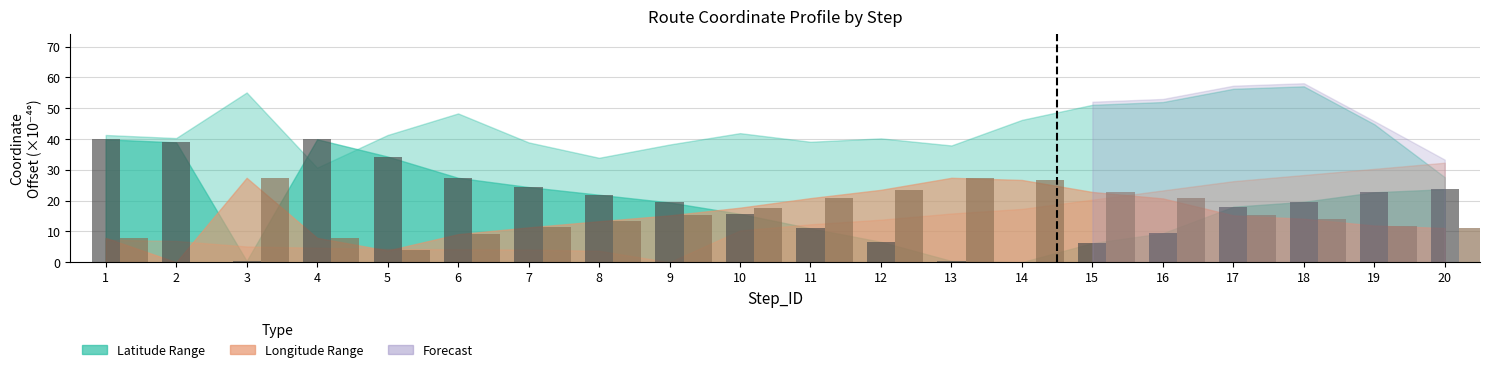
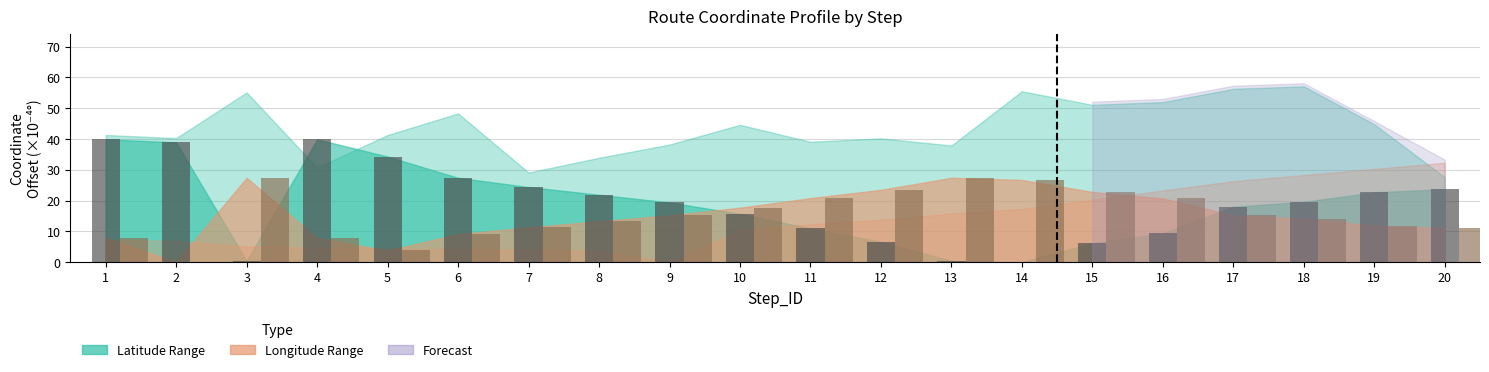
  {
    "Latitude Range": {
      "1": 41,
      "2": 40,
      "3": 55,
      "4": 31,
      "5": 41,
      "6": 48,
-     "7": 39,
+     "7": 29,
      "8": 34,
      "9": 38,
-     "10": 42,
+     "10": 45,
      "11": 39,
      "12": 40,
      "13": 38,
-     "14": 46,
+     "14": 56,
      "15": 51,
      "16": 52,
      "17": 56,
      "18": 57,
      "19": 45,
      "20": 28
    },
    "Forecast": {
      "15": 52,
      "16": 53,
      "17": 57,
      "18": 58,
      "19": 46,
      "20": 33
    }
  }
